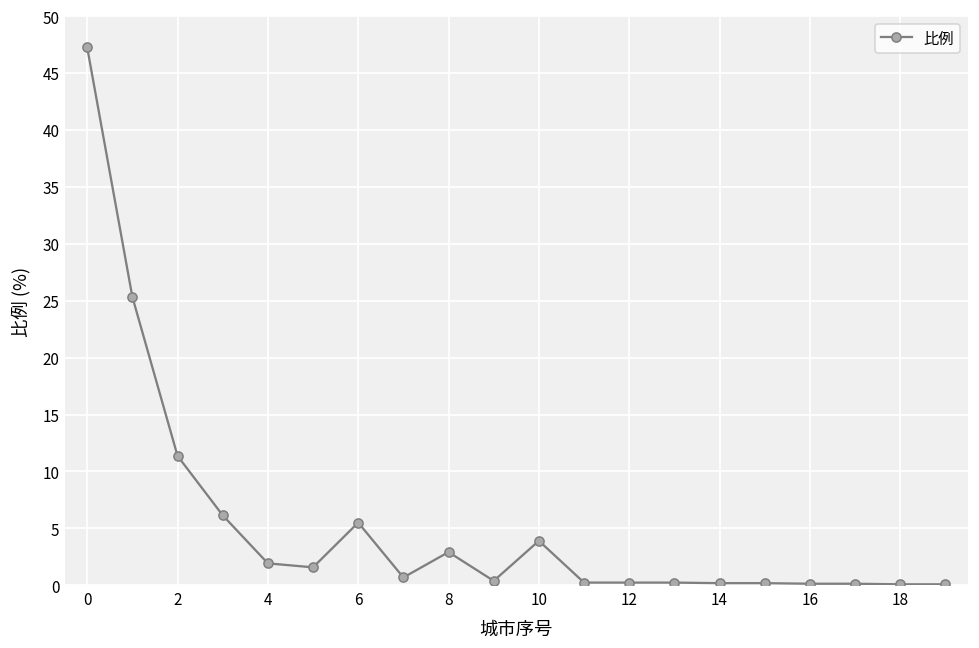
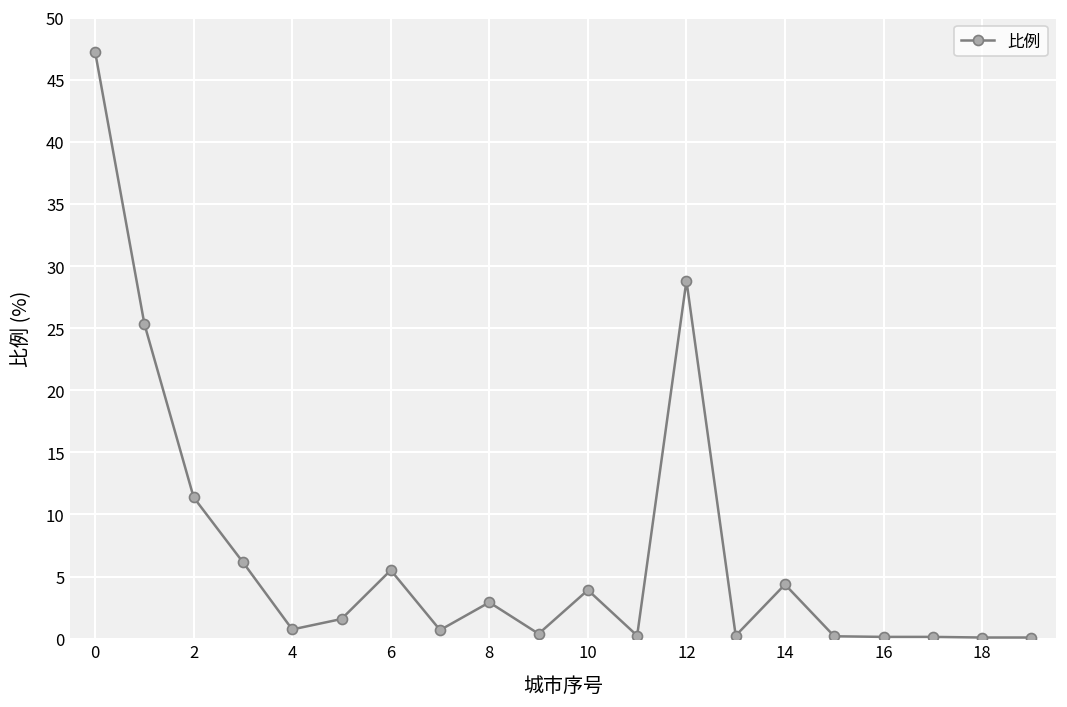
  {
    "0": 47.2,
    "2": 11.4,
-   "4": 1.9,
+   "4": 0.7,
    "6": 5.5,
    "8": 2.9,
    "10": 3.9,
-   "12": 0.2,
-   "14": 0.2,
+   "12": 28.8,
+   "14": 4.4,
    "16": 0.1,
    "18": 0.1
  }
